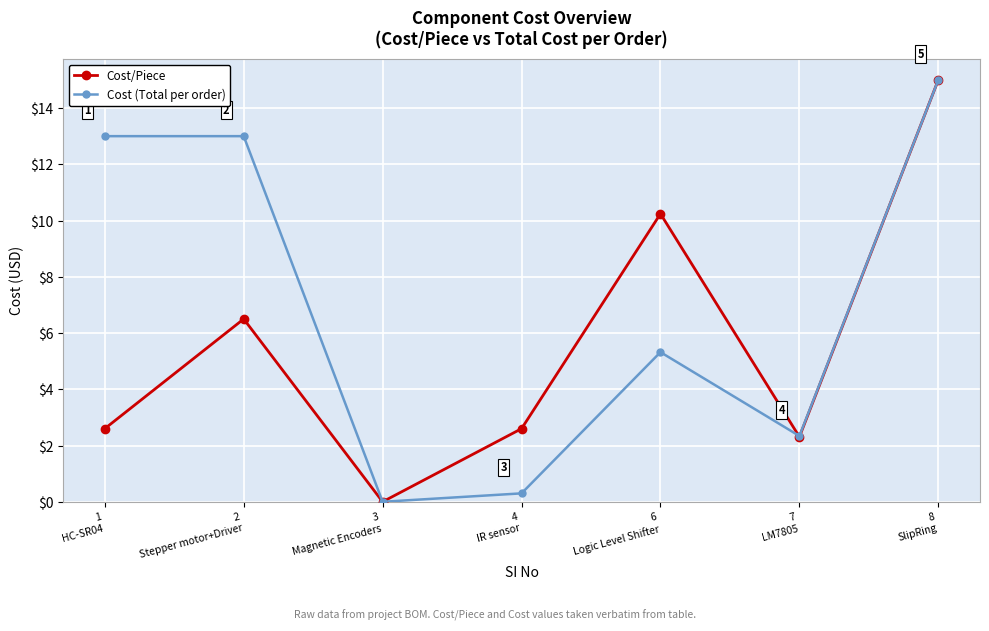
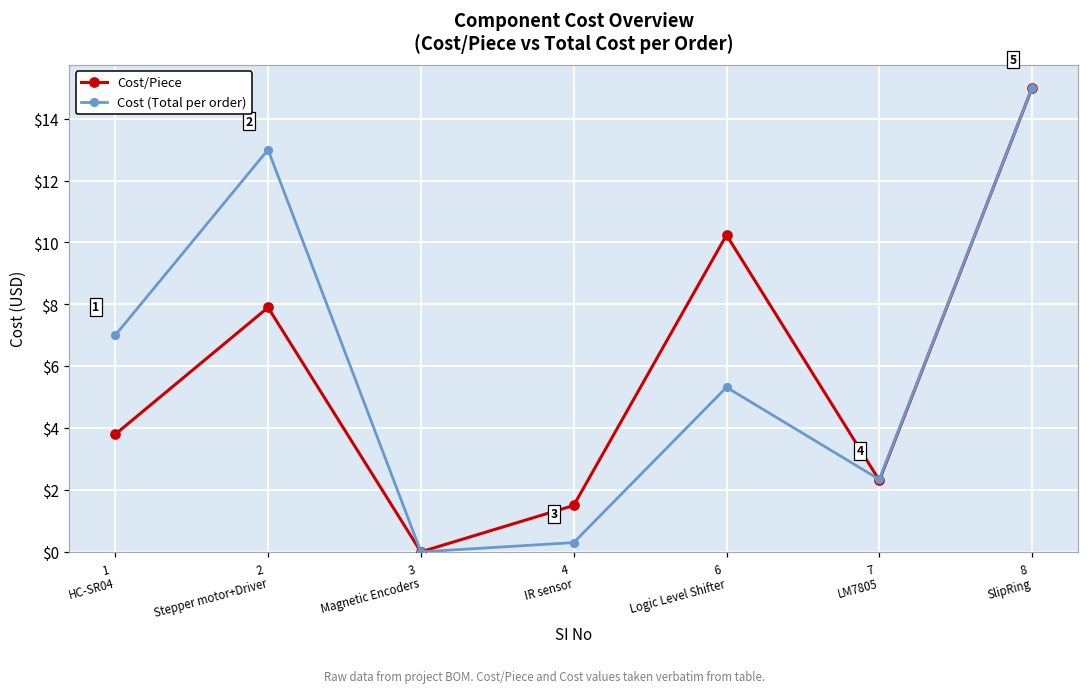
  {
    "Cost/Piece": {
-     "1 HC-SR04": "$2.6",
-     "2 Stepper motor+Driver": "$6.5",
-     "4 IR sensor": "$2.6",
+     "1 HC-SR04": "$3.8",
+     "2 Stepper motor+Driver": "$7.9",
+     "4 IR sensor": "$1.5",
      "6 Logic Level Shifter": "$10.2"
    },
    "Cost (Total per order)": {
-     "1 HC-SR04": "$13",
+     "1 HC-SR04": "$7",
      "4 IR sensor": "$0.3",
      "6 Logic Level Shifter": "$5.3"
    }
  }
